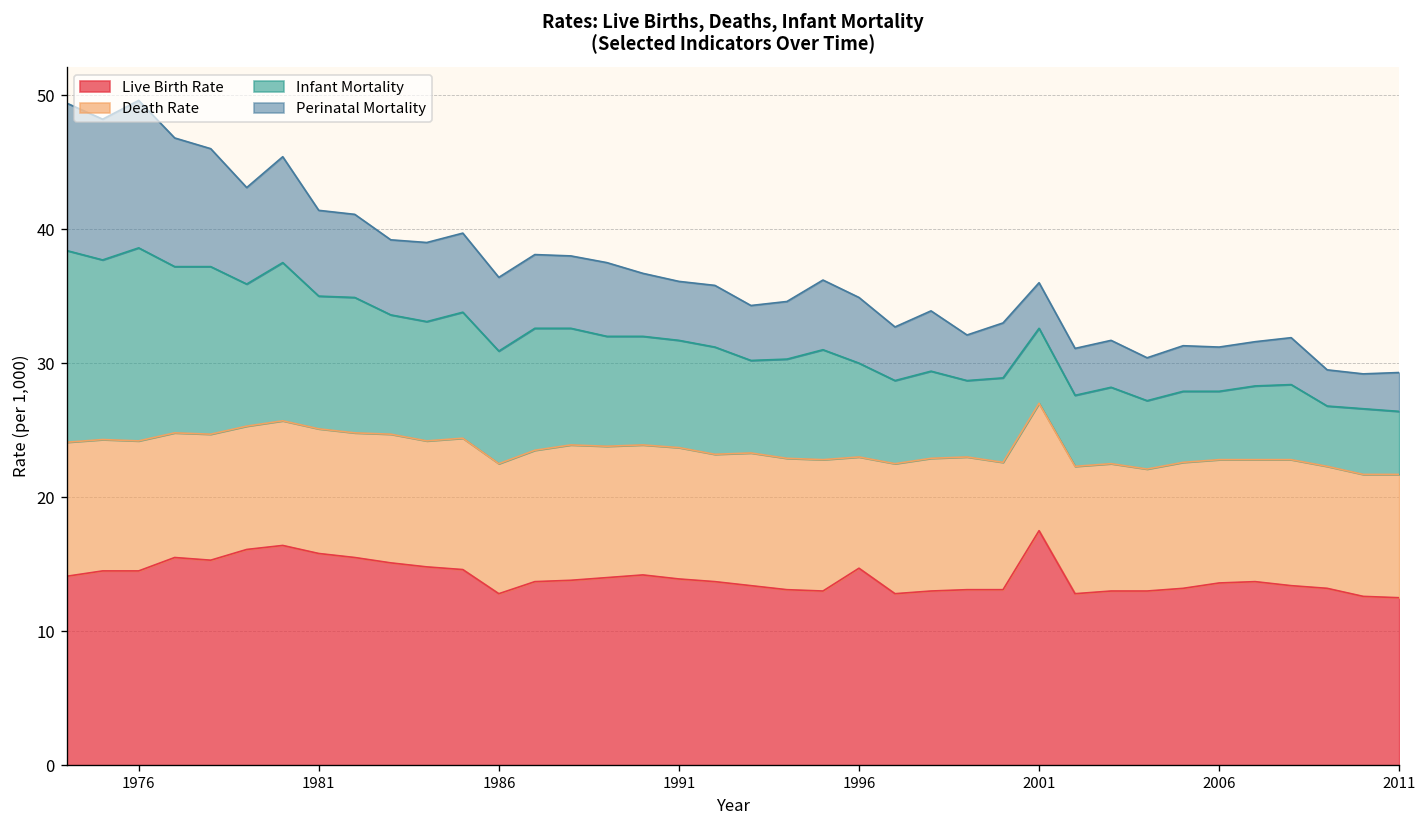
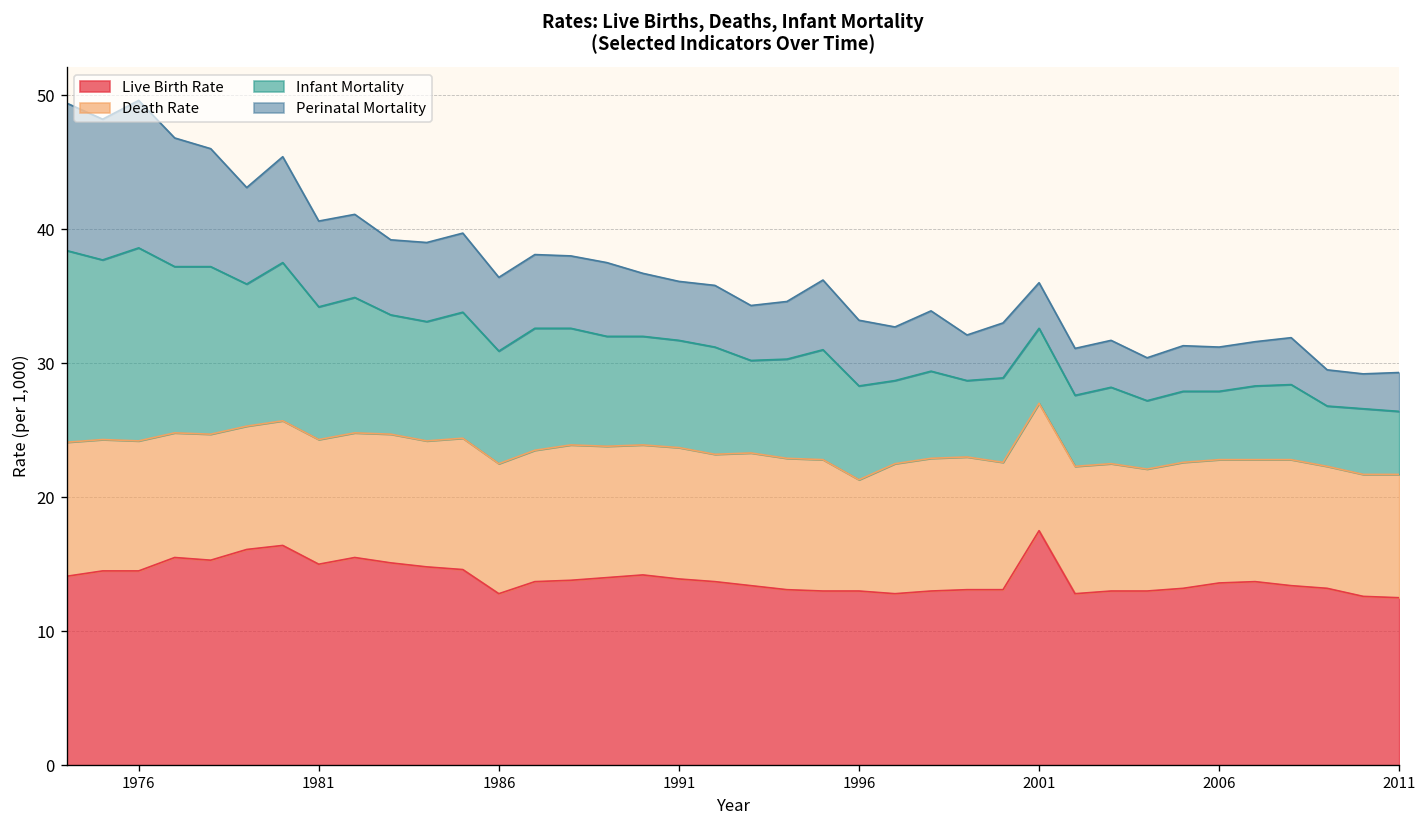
  {
    "Live Birth Rate": {
      "1976": 14.5,
-     "1981": 15.8,
+     "1981": 15.0,
      "1986": 12.8,
      "1991": 13.9,
-     "1996": 14.7,
+     "1996": 13.0,
      "2001": 17.5,
      "2006": 13.6,
      "2011": 12.5
    },
    "Death Rate": {
      "1976": 9.7,
      "1981": 9.3,
      "1986": 9.7,
      "1991": 9.8,
      "1996": 8.3,
      "2001": 9.5,
      "2006": 9.2,
      "2011": 9.2
    }
  }
